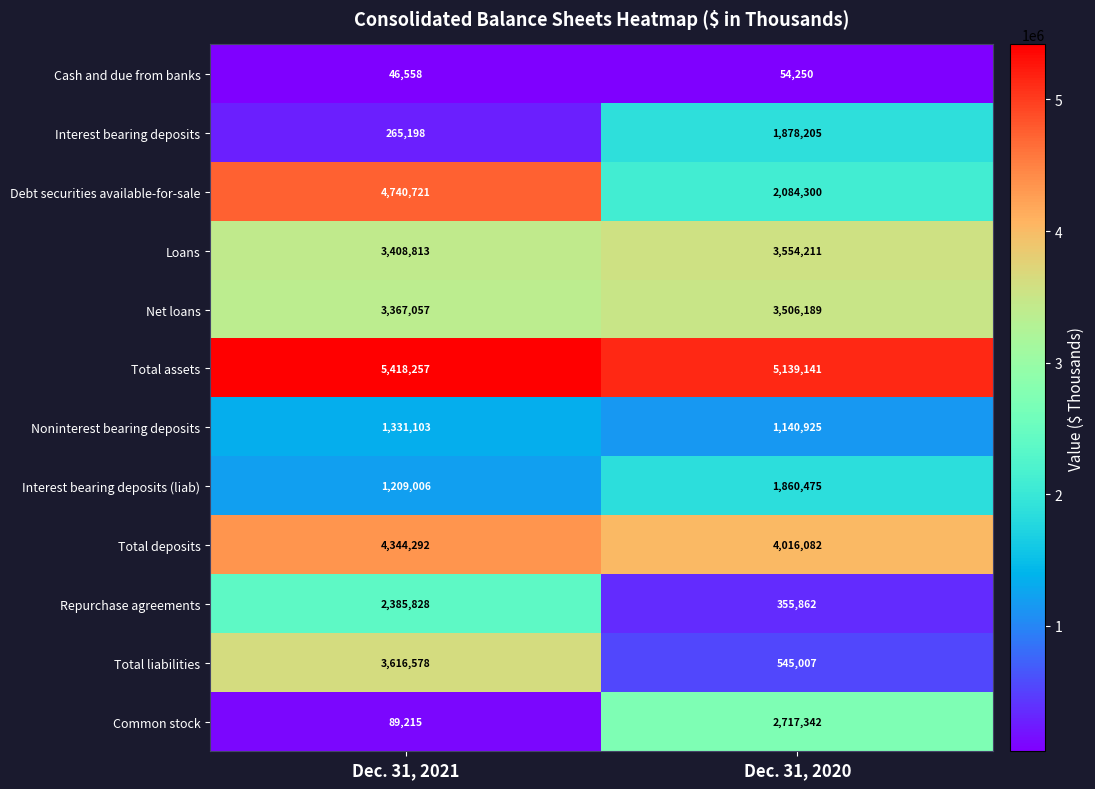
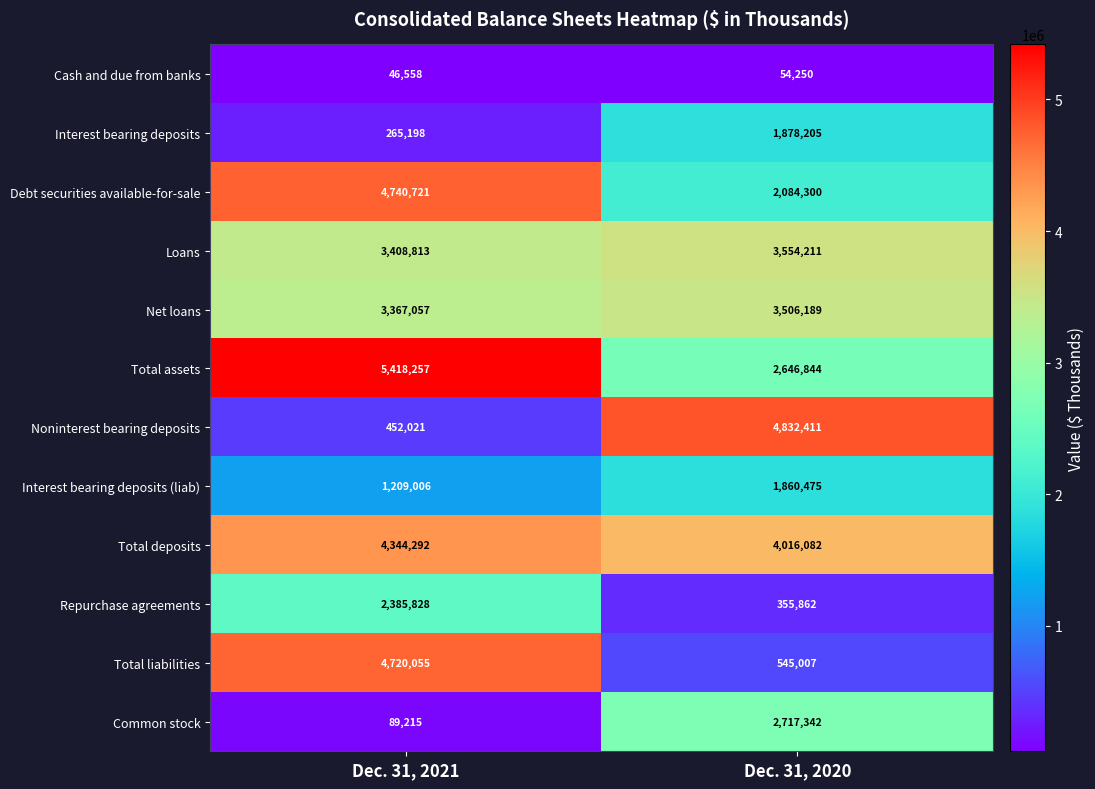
  {
    "Cash and due from banks": {
      "Dec. 31, 2021": "46,558",
      "Dec. 31, 2020": "54,250"
    },
    "Interest bearing deposits": {
      "Dec. 31, 2021": "265,198",
      "Dec. 31, 2020": "1,878,205"
    },
    "Debt securities available-for-sale": {
      "Dec. 31, 2021": "4,740,721",
      "Dec. 31, 2020": "2,084,300"
    },
    "Loans": {
      "Dec. 31, 2021": "3,408,813",
      "Dec. 31, 2020": "3,554,211"
    },
    "Net loans": {
      "Dec. 31, 2021": "3,367,057",
      "Dec. 31, 2020": "3,506,189"
    },
    "Total assets": {
      "Dec. 31, 2021": "5,418,257",
-     "Dec. 31, 2020": "5,139,141"
+     "Dec. 31, 2020": "2,646,844"
    },
    "Noninterest bearing deposits": {
-     "Dec. 31, 2021": "1,331,103",
-     "Dec. 31, 2020": "1,140,925"
+     "Dec. 31, 2021": "452,021",
+     "Dec. 31, 2020": "4,832,411"
    },
    "Interest bearing deposits (liab)": {
      "Dec. 31, 2021": "1,209,006",
      "Dec. 31, 2020": "1,860,475"
    },
    "Total deposits": {
      "Dec. 31, 2021": "4,344,292",
      "Dec. 31, 2020": "4,016,082"
    },
    "Repurchase agreements": {
      "Dec. 31, 2021": "2,385,828",
      "Dec. 31, 2020": "355,862"
    },
    "Total liabilities": {
-     "Dec. 31, 2021": "3,616,578",
+     "Dec. 31, 2021": "4,720,055",
      "Dec. 31, 2020": "545,007"
    },
    "Common stock": {
      "Dec. 31, 2021": "89,215",
      "Dec. 31, 2020": "2,717,342"
    }
  }
